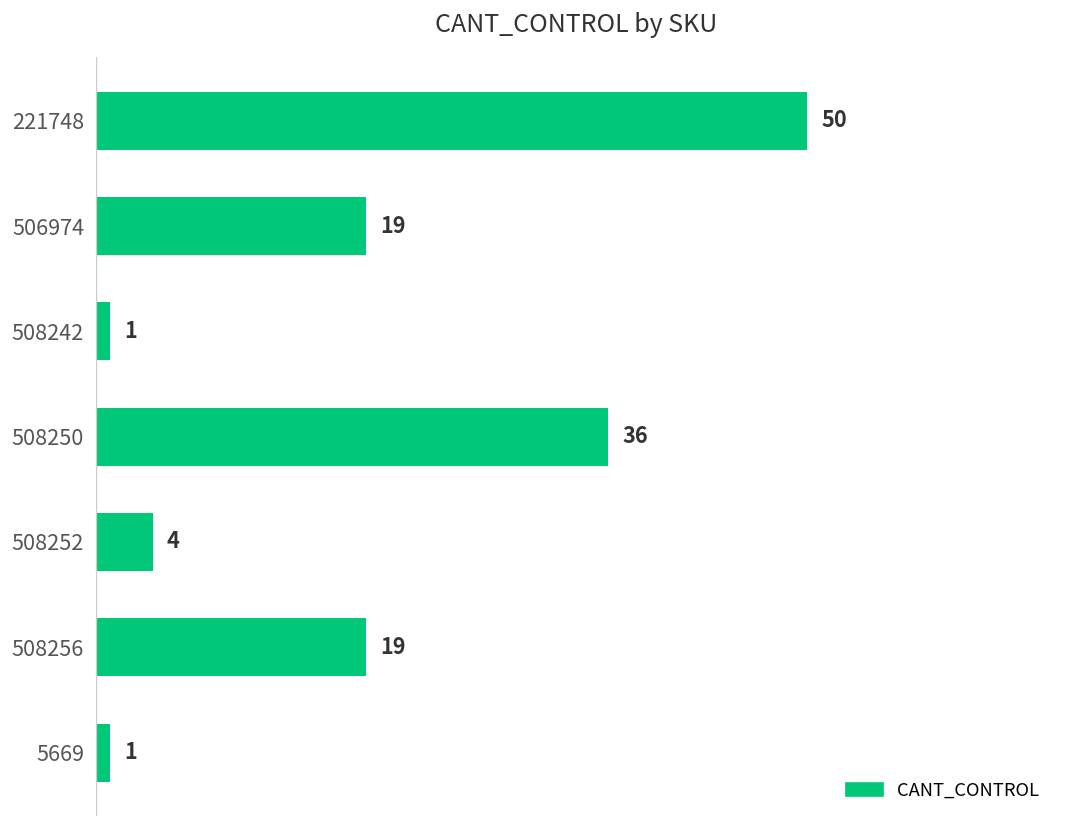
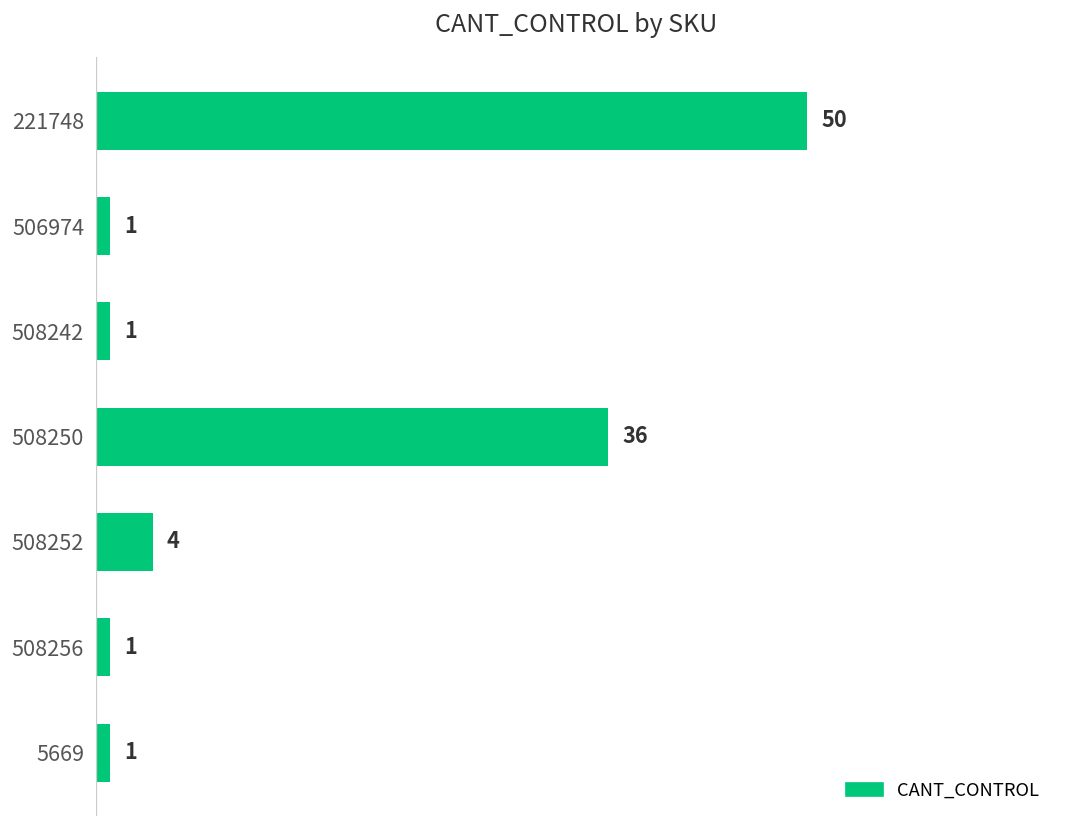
  {
    "221748": 50,
-   "506974": 19,
+   "506974": 1,
    "508242": 1,
    "508250": 36,
    "508252": 4,
-   "508256": 19,
+   "508256": 1,
    "5669": 1
  }
